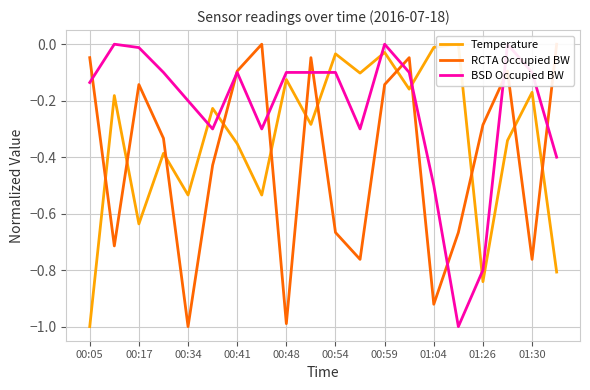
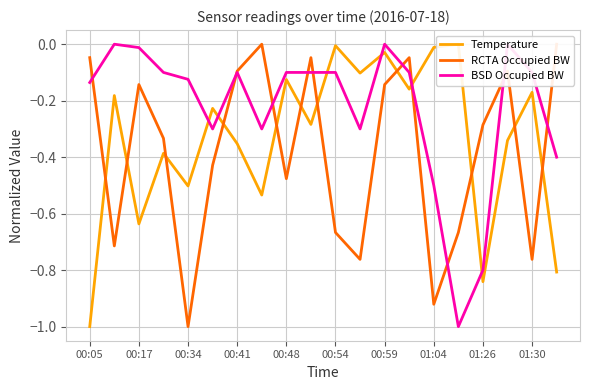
  {
    "Temperature": {
      "00:05": -1.00,
      "00:17": -0.64,
-     "00:34": -0.53,
+     "00:34": -0.50,
      "00:41": -0.35,
      "00:48": -0.13,
-     "00:54": -0.03,
+     "00:54": -0.01,
      "00:59": -0.03,
      "01:04": -0.01,
      "01:26": -0.84,
      "01:30": -0.17
    },
    "RCTA Occupied BW": {
      "00:05": -0.05,
      "00:17": -0.14,
      "00:34": -1.00,
-     "00:48": -0.99,
+     "00:48": -0.48,
      "00:54": -0.67,
      "00:59": -0.14,
      "01:04": -0.92,
      "01:26": -0.29,
      "01:30": -0.76
    },
    "BSD Occupied BW": {
      "00:05": -0.14,
      "00:17": -0.01,
-     "00:34": -0.20,
+     "00:34": -0.12,
      "00:48": -0.10,
      "00:54": -0.10,
      "00:59": 0.00,
      "01:04": -0.50,
      "01:26": -0.80
    }
  }
